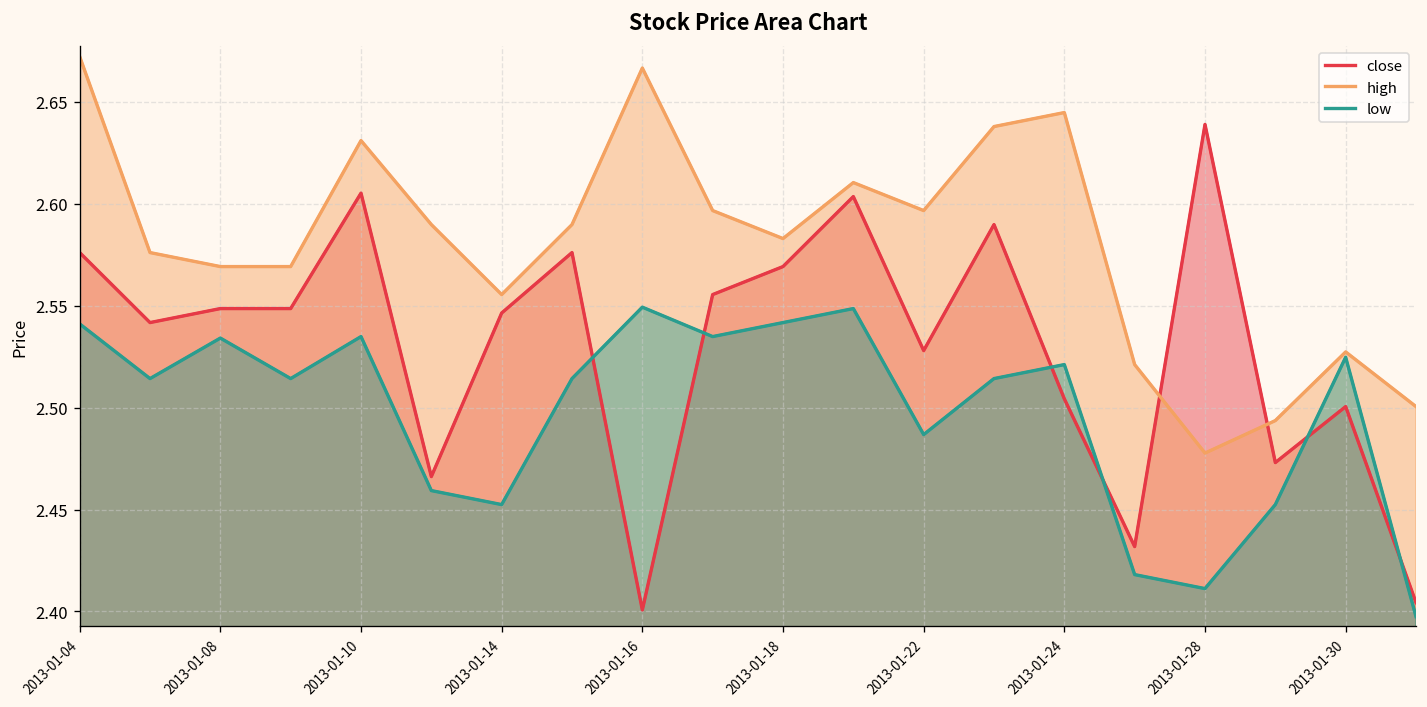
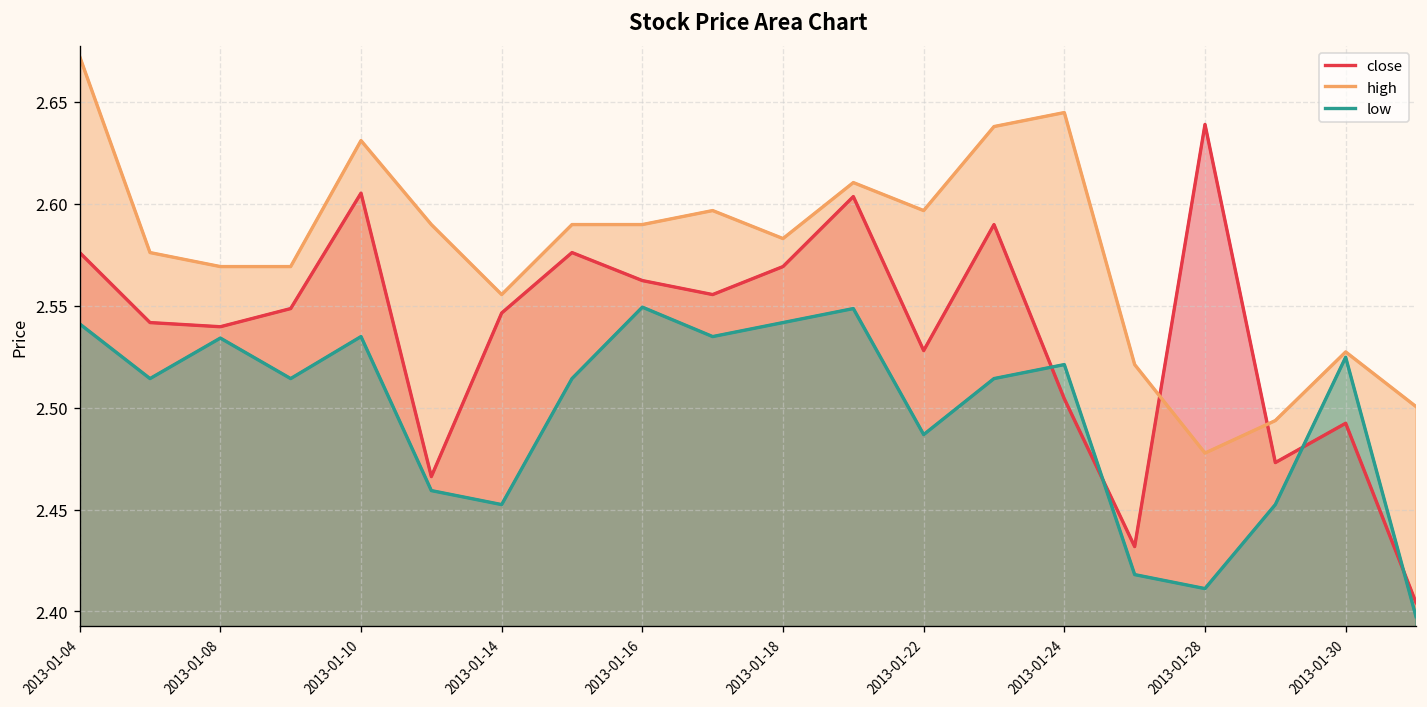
  {
    "close": {
      "2013-01-04": 2.576,
-     "2013-01-08": 2.549,
+     "2013-01-08": 2.540,
      "2013-01-10": 2.605,
      "2013-01-14": 2.546,
-     "2013-01-16": 2.401,
+     "2013-01-16": 2.562,
      "2013-01-18": 2.569,
      "2013-01-22": 2.528,
      "2013-01-24": 2.504,
      "2013-01-28": 2.639,
-     "2013-01-30": 2.501
+     "2013-01-30": 2.492
    },
    "high": {
      "2013-01-04": 2.672,
      "2013-01-08": 2.569,
      "2013-01-10": 2.631,
      "2013-01-14": 2.555,
-     "2013-01-16": 2.667,
+     "2013-01-16": 2.590,
      "2013-01-18": 2.583,
      "2013-01-22": 2.597,
      "2013-01-24": 2.645,
      "2013-01-28": 2.478,
      "2013-01-30": 2.527
    },
    "low": {
      "2013-01-04": 2.541,
      "2013-01-08": 2.534,
      "2013-01-10": 2.535,
      "2013-01-14": 2.452,
      "2013-01-16": 2.549,
      "2013-01-18": 2.542,
      "2013-01-22": 2.487,
      "2013-01-24": 2.521,
      "2013-01-28": 2.411,
      "2013-01-30": 2.525
    }
  }
